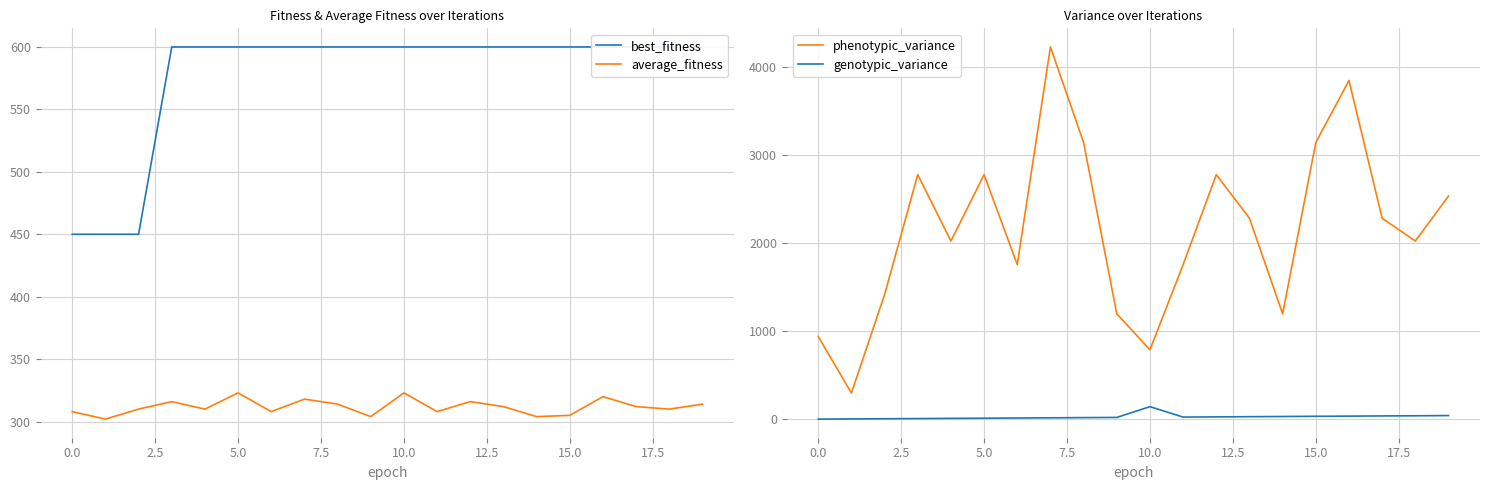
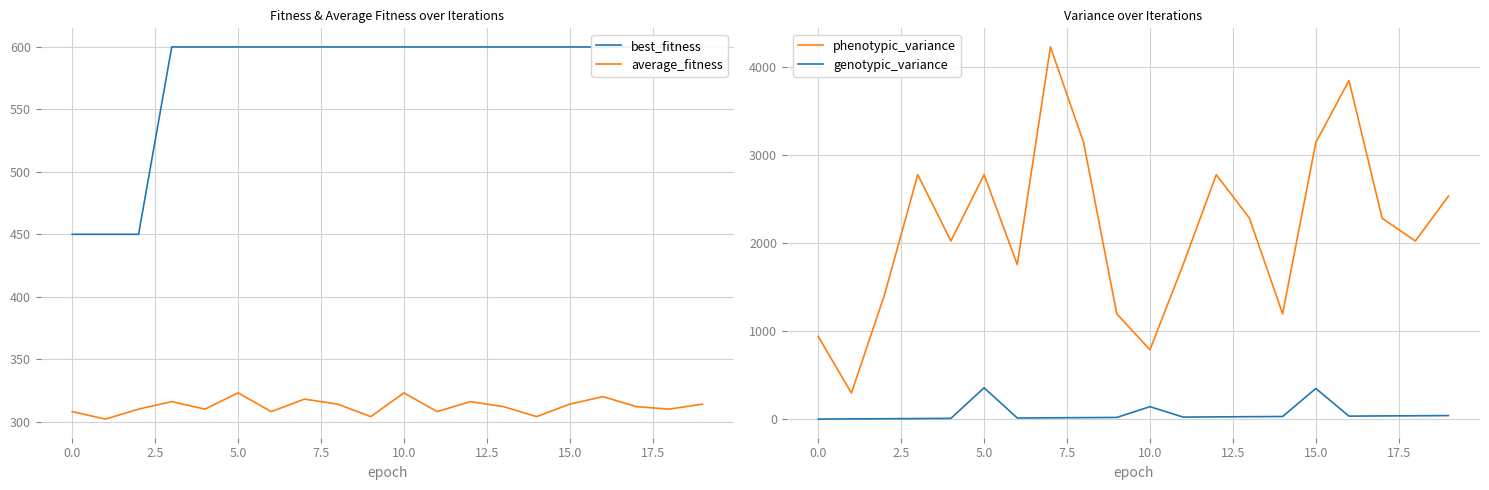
  {
    "Fitness & Average Fitness over Iterations": {
      "best_fitness": {
        "0.0": 450,
        "5.0": 600,
        "10.0": 600,
        "15.0": 600
      },
      "average_fitness": {
        "0.0": 308,
        "5.0": 323,
        "10.0": 323,
-       "15.0": 305
+       "15.0": 314
      }
    },
    "Variance over Iterations": {
      "phenotypic_variance": {
        "0.0": 900,
        "5.0": 2800,
        "10.0": 800,
        "15.0": 3100
      },
      "genotypic_variance": {
        "0.0": 0,
-       "5.0": 0,
+       "5.0": 400,
        "10.0": 100,
-       "15.0": 0
+       "15.0": 400
      }
    }
  }
